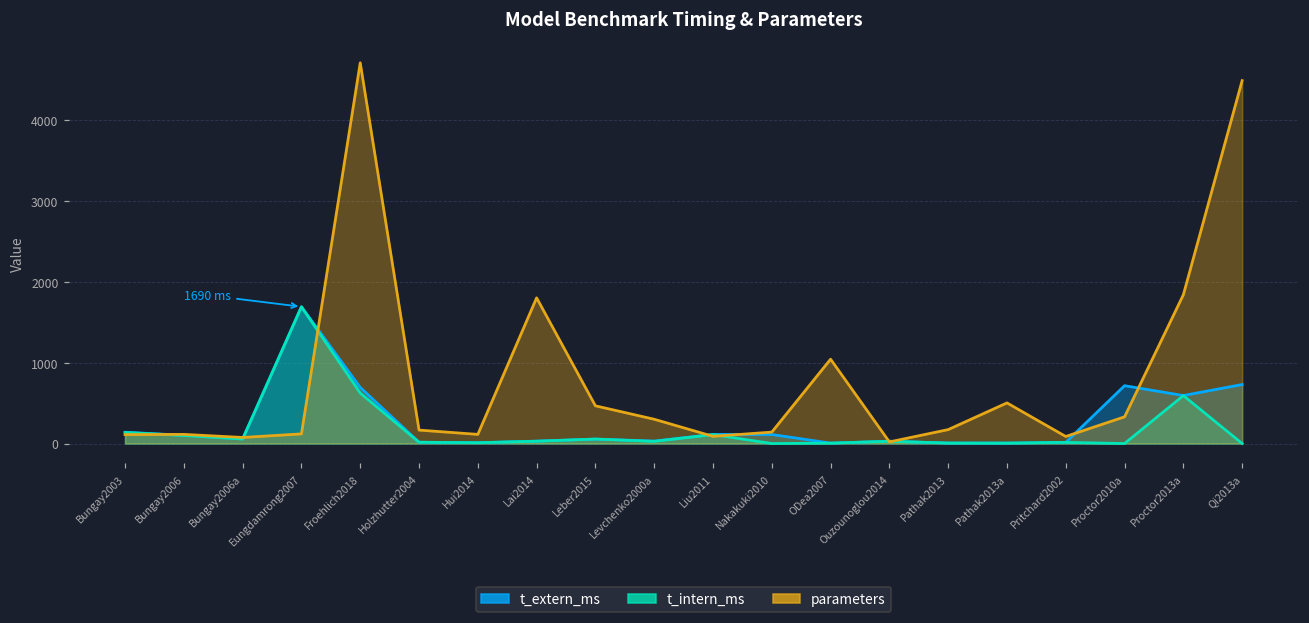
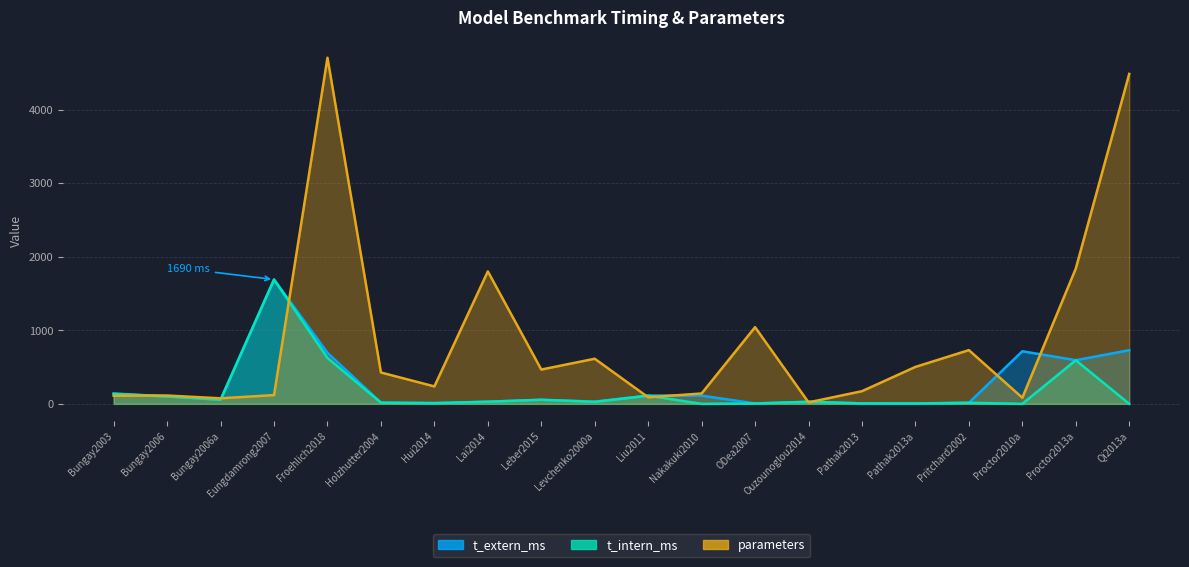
  {
    "parameters": {
      "Eungdamrong2007": 100,
      "Froehlich2018": 4700,
-     "Holzhutter2004": 200,
-     "Hui2014": 100,
+     "Holzhutter2004": 400,
+     "Hui2014": 200,
      "Lai2014": 1800,
      "Leber2015": 500,
-     "Levchenko2000a": 300,
+     "Levchenko2000a": 600,
      "ODea2007": 1000,
      "Pathak2013": 200,
      "Pathak2013a": 500,
-     "Pritchard2002": 100,
-     "Proctor2010a": 300,
+     "Pritchard2002": 700,
+     "Proctor2010a": 100,
      "Proctor2013a": 1800,
      "Qi2013a": 4500
    }
  }
